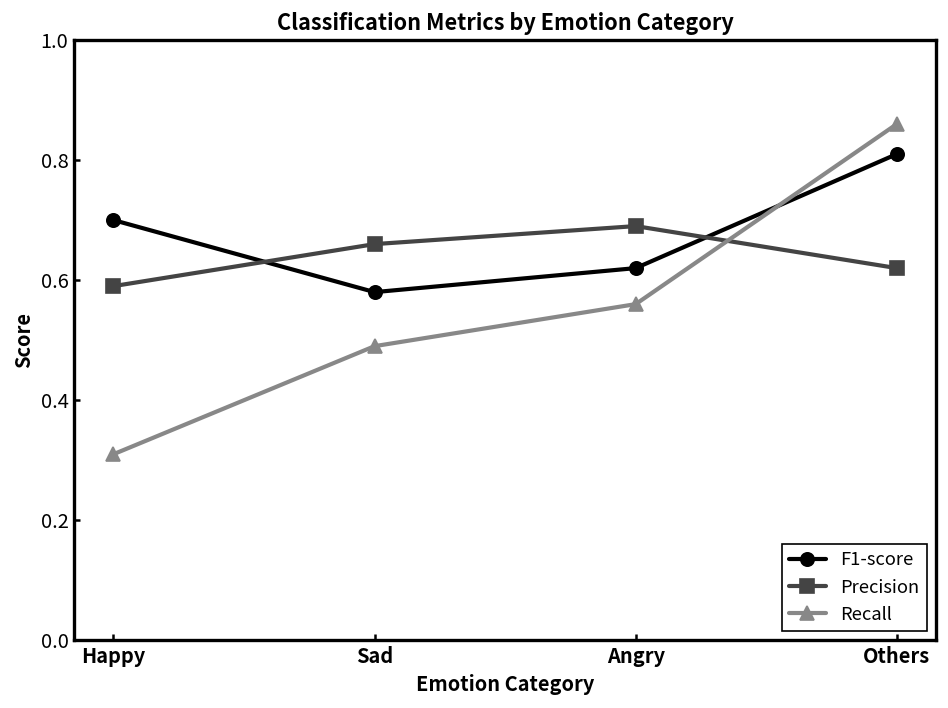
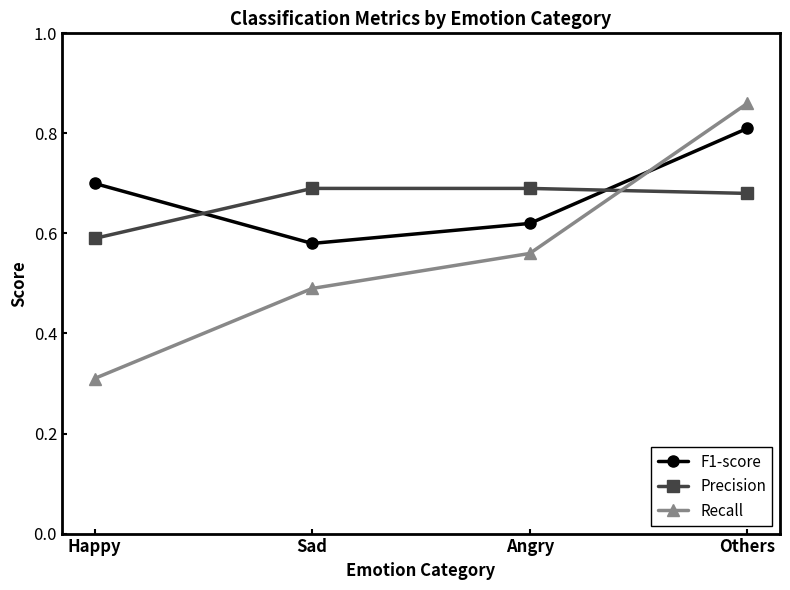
  {
    "F1-score": {
      "Happy": 0.70,
      "Sad": 0.58,
      "Angry": 0.62,
      "Others": 0.81
    },
    "Precision": {
      "Happy": 0.59,
-     "Sad": 0.66,
+     "Sad": 0.69,
      "Angry": 0.69,
-     "Others": 0.62
+     "Others": 0.68
    },
    "Recall": {
      "Happy": 0.31,
      "Sad": 0.49,
      "Angry": 0.56,
      "Others": 0.86
    }
  }
